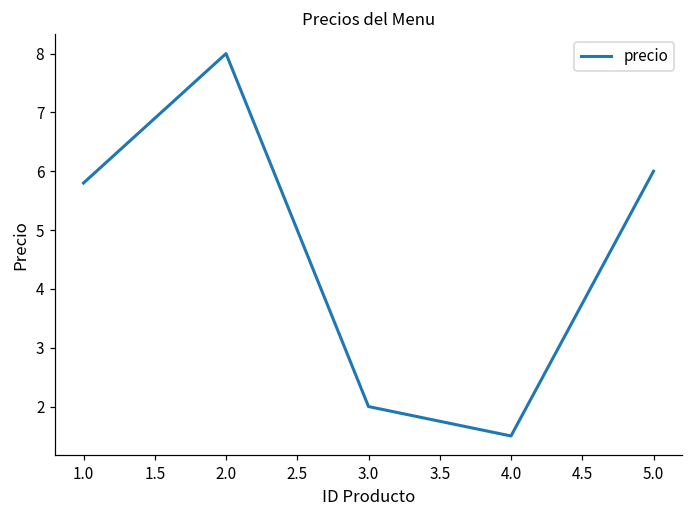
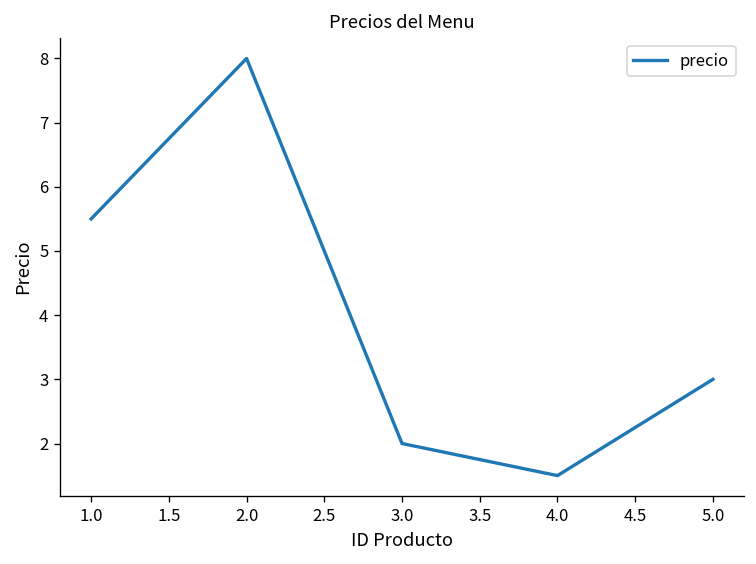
  {
-   "1.0": 5.8,
+   "1.0": 5.5,
    "2.0": 8.0,
    "3.0": 2.0,
    "4.0": 1.5,
-   "5.0": 6
+   "5.0": 3
  }
